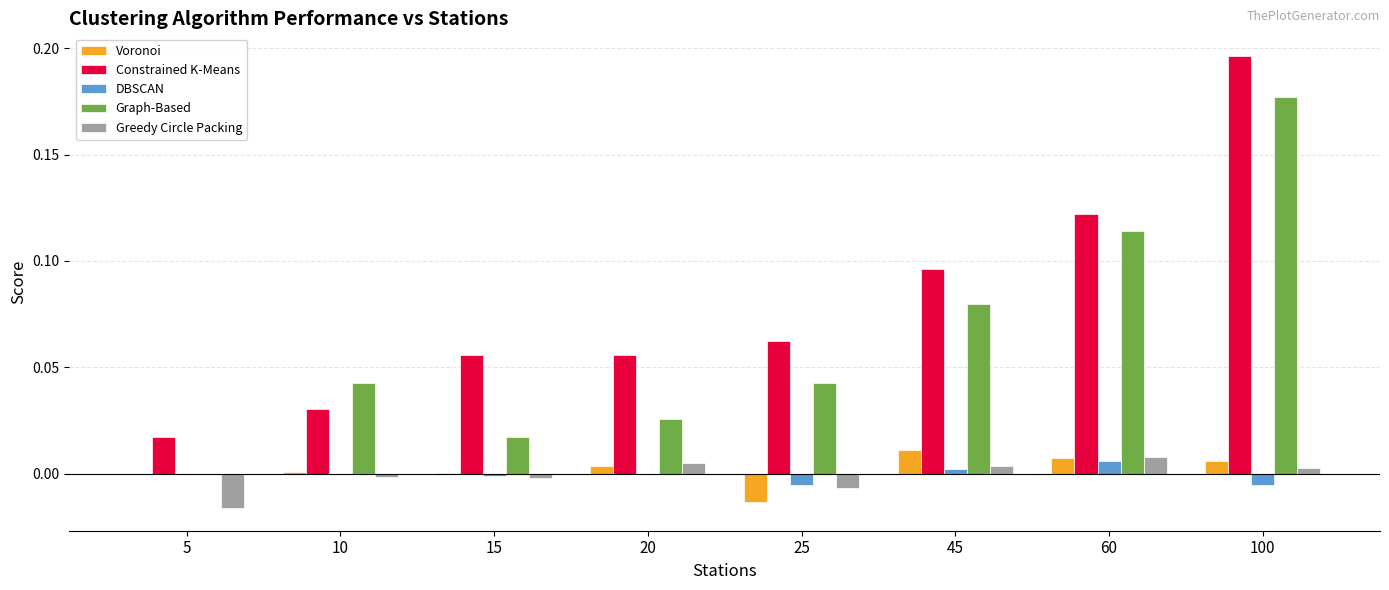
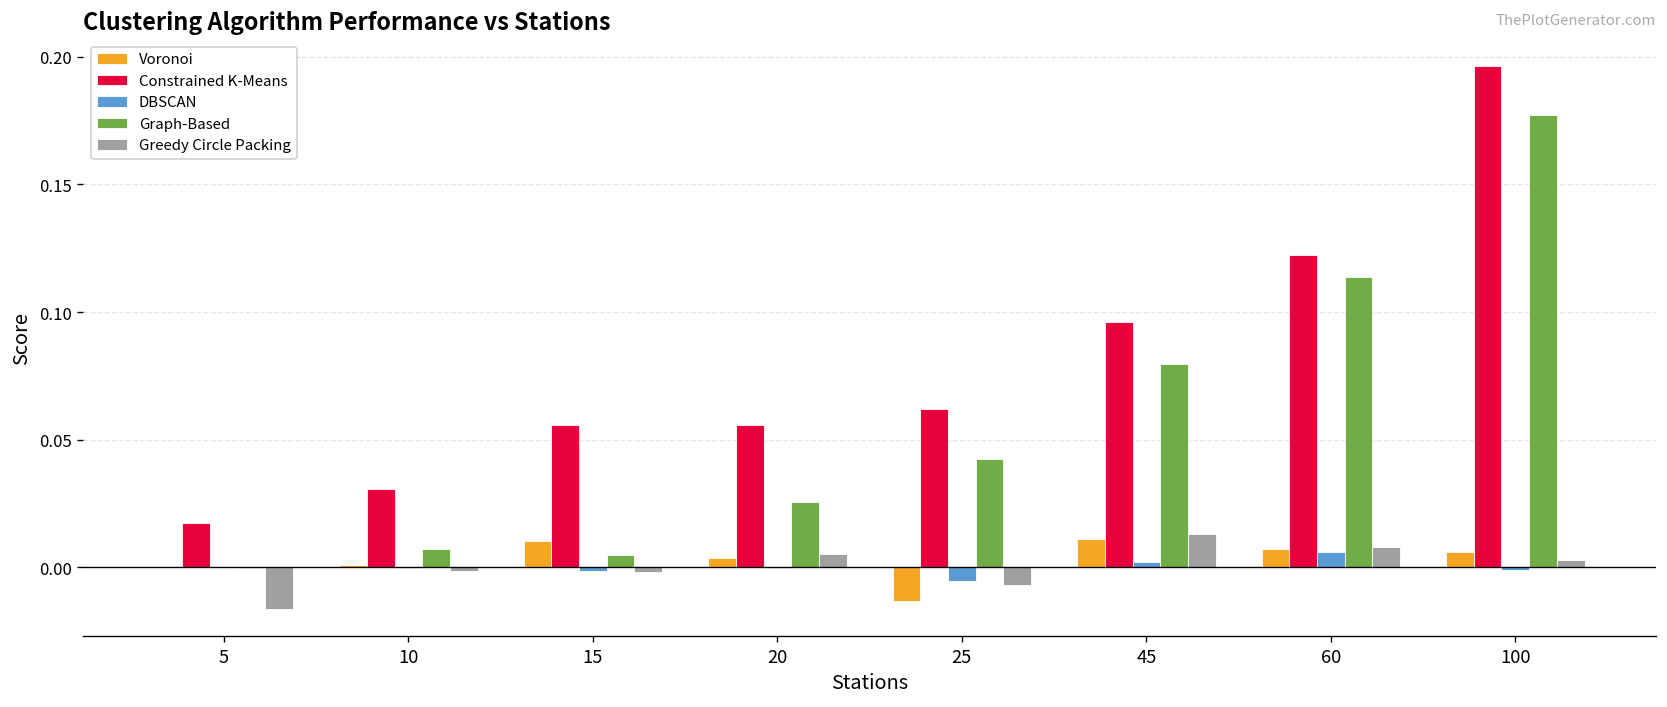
  {
    "Voronoi": {
      "5": 0.000,
-     "15": 0.000,
+     "15": 0.011,
      "20": 0.004,
      "25": -0.013,
      "45": 0.011,
      "60": 0.007,
      "100": 0.006
    },
    "Constrained K-Means": {
      "5": 0.017,
      "10": 0.031,
      "15": 0.056,
      "20": 0.056,
      "25": 0.062,
      "45": 0.096,
      "60": 0.122,
      "100": 0.196
    },
    "DBSCAN": {
      "5": 0.000,
      "15": -0.001,
      "25": -0.005,
      "45": 0.002,
      "60": 0.006,
-     "100": -0.005
+     "100": -0.001
    },
    "Graph-Based": {
-     "10": 0.043,
-     "15": 0.017,
+     "10": 0.007,
+     "15": 0.005,
      "20": 0.026,
      "25": 0.043,
      "45": 0.080,
      "60": 0.114,
      "100": 0.177
    },
    "Greedy Circle Packing": {
      "5": -0.016,
      "10": -0.002,
      "15": -0.002,
      "20": 0.005,
      "25": -0.007,
-     "45": 0.004,
+     "45": 0.013,
      "60": 0.008,
      "100": 0.003
    }
  }
